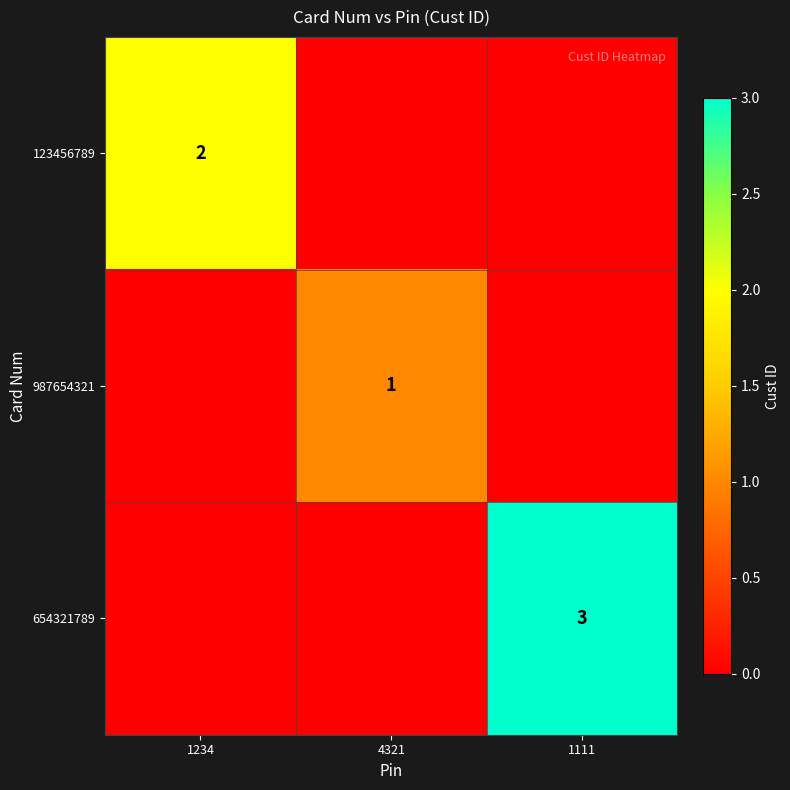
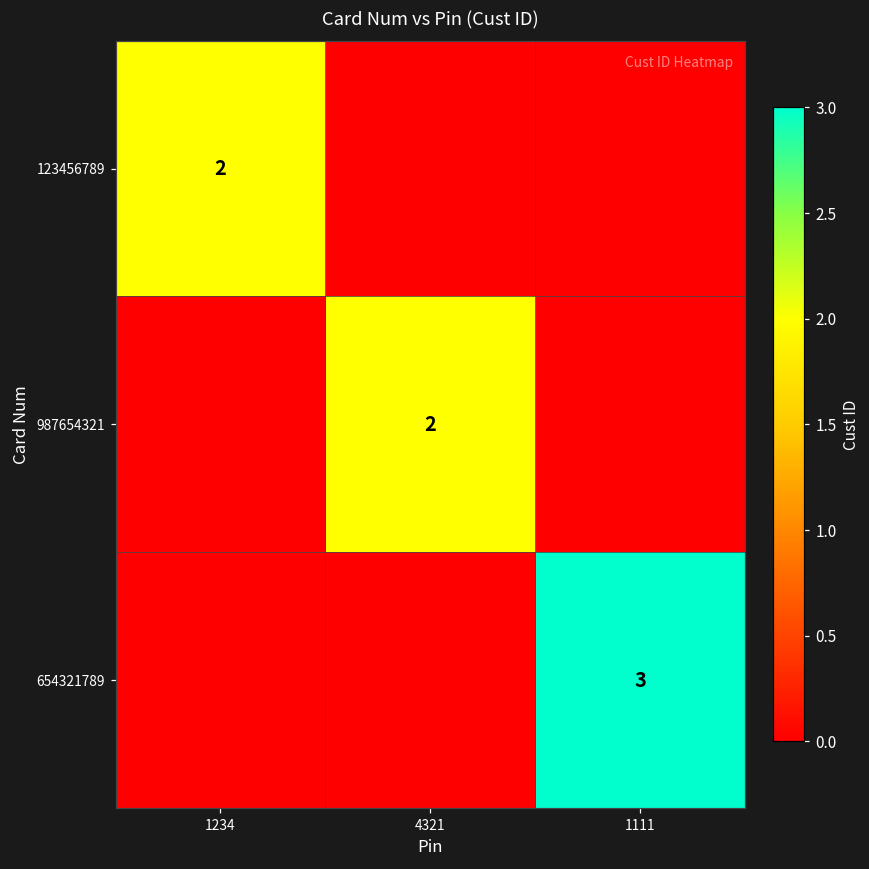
  {
    "123456789": {
      "1234": 2
    },
    "987654321": {
-     "4321": 1
+     "4321": 2
    },
    "654321789": {
      "1111": 3
    }
  }
